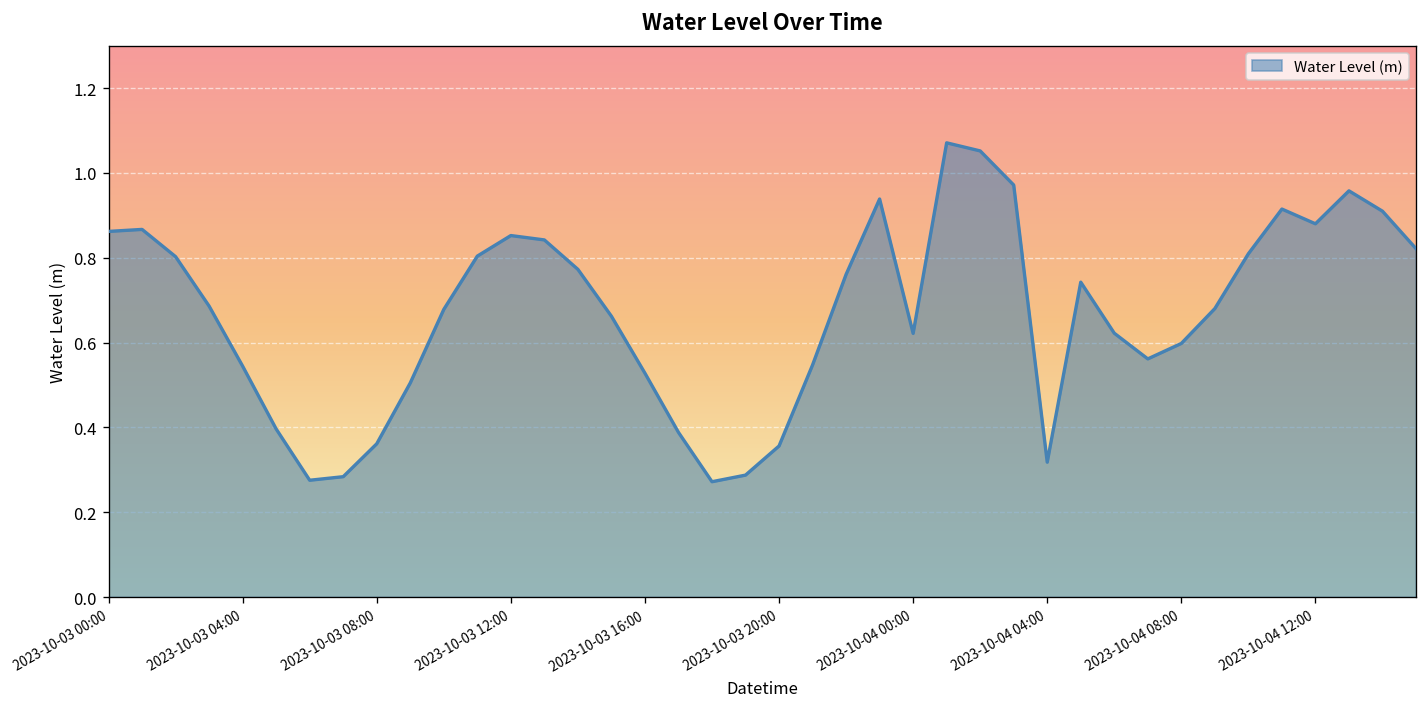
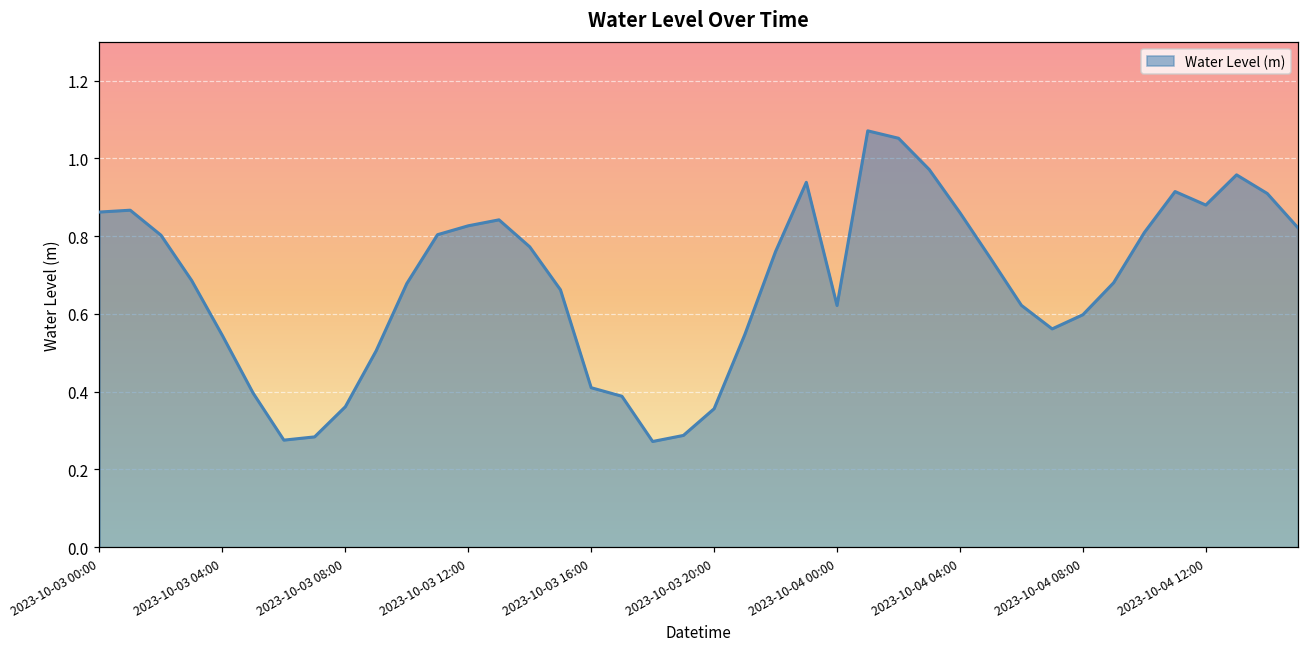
  {
    "2023-10-03 00:00": 0.86,
    "2023-10-03 04:00": 0.54,
    "2023-10-03 08:00": 0.36,
-   "2023-10-03 12:00": 0.85,
-   "2023-10-03 16:00": 0.53,
+   "2023-10-03 12:00": 0.83,
+   "2023-10-03 16:00": 0.41,
    "2023-10-03 20:00": 0.36,
    "2023-10-04 00:00": 0.62,
-   "2023-10-04 04:00": 0.32,
+   "2023-10-04 04:00": 0.86,
    "2023-10-04 08:00": 0.60,
    "2023-10-04 12:00": 0.88
  }
